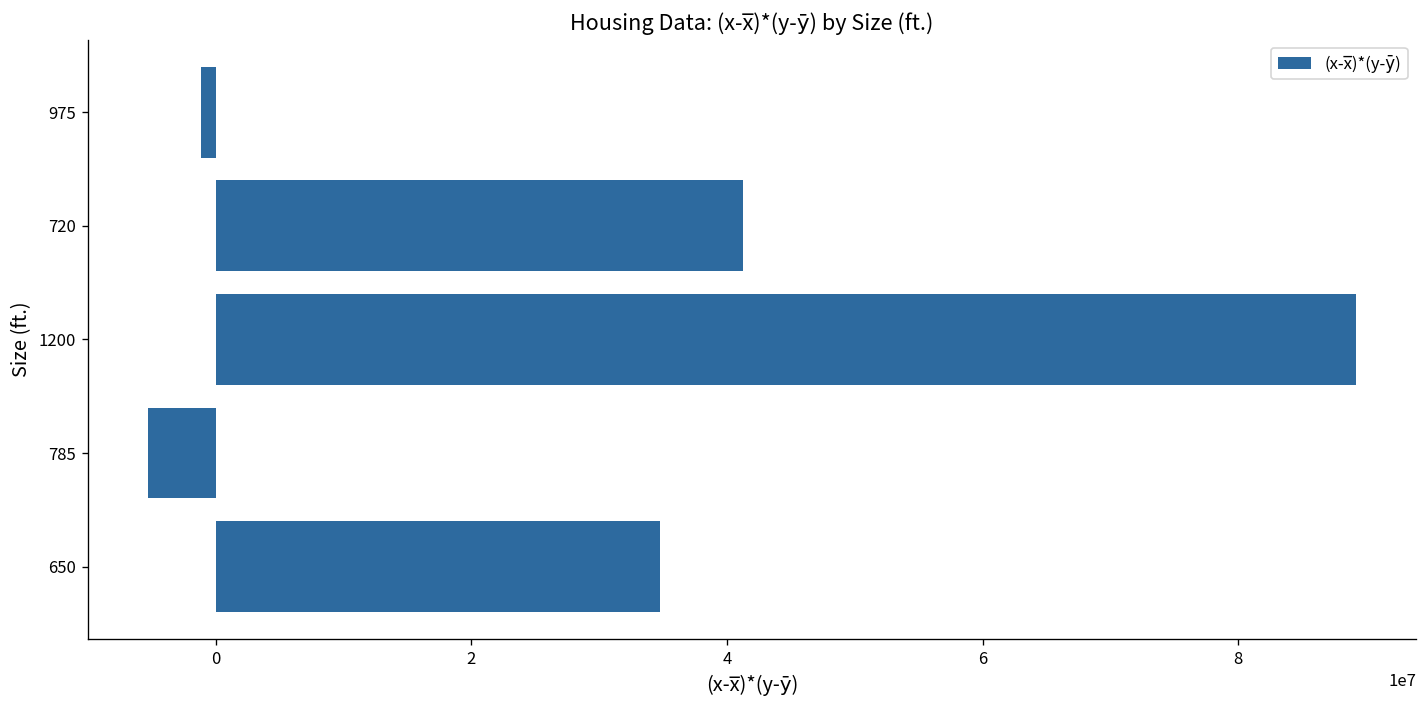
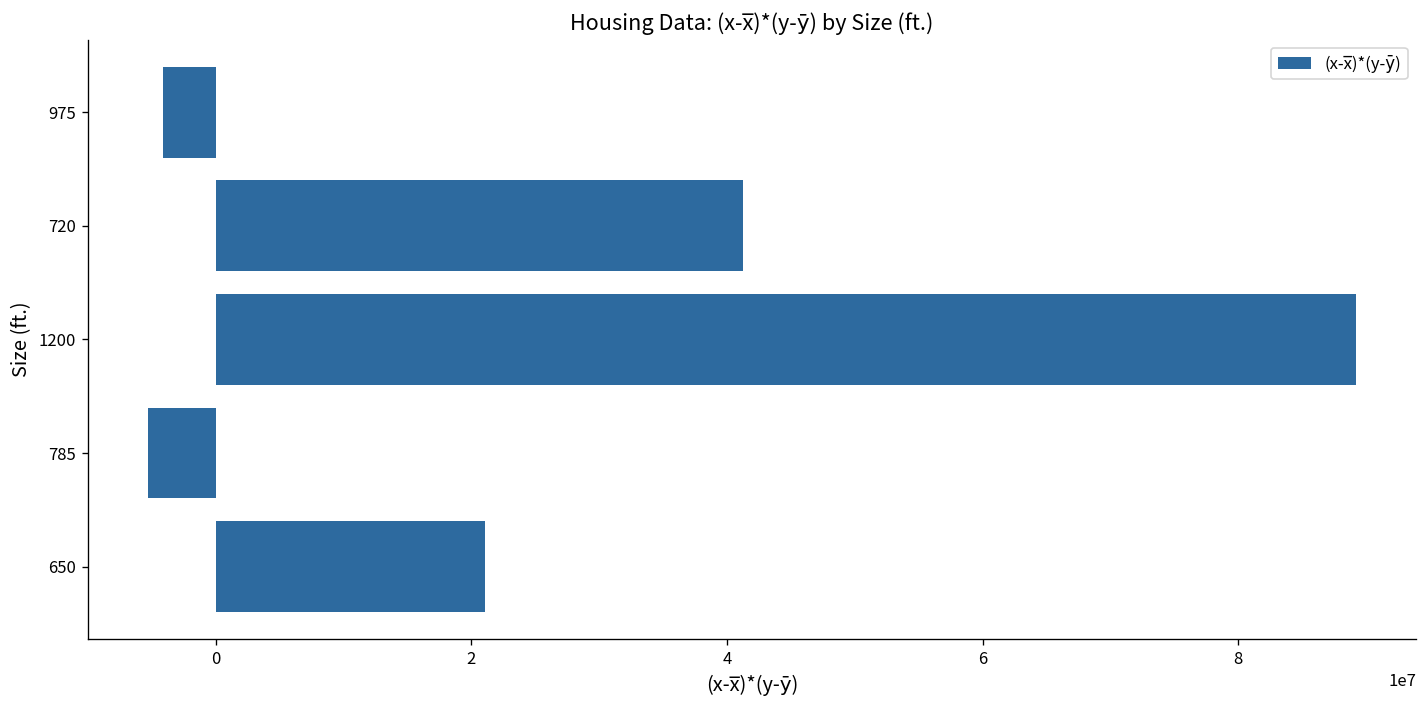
  {
-   "975": -1100000,
+   "975": -4100000,
    "720": 41300000,
    "1200": 89200000,
    "785": -5300000,
-   "650": 34800000
+   "650": 21100000
  }
